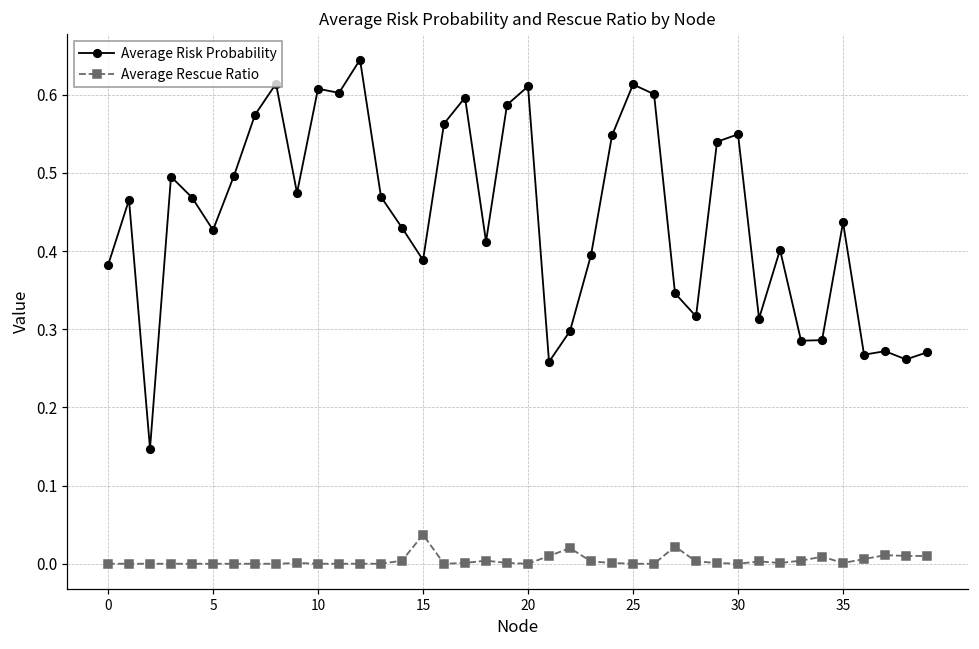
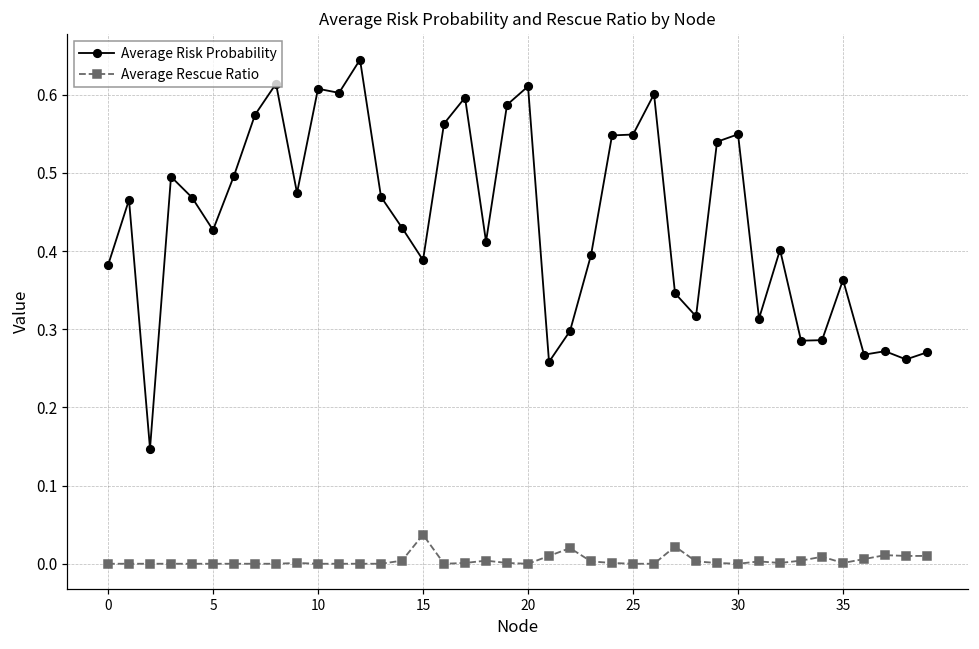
  {
    "Average Risk Probability": {
      "0": 0.38,
      "5": 0.43,
      "10": 0.61,
      "15": 0.39,
      "20": 0.61,
-     "25": 0.61,
+     "25": 0.55,
      "30": 0.55,
-     "35": 0.44
+     "35": 0.36
    },
    "Average Rescue Ratio": {
      "0": 0.00,
      "5": 0.00,
      "10": 0.00,
      "15": 0.04,
      "20": 0.00,
      "25": 0.00,
      "30": 0.00,
      "35": 0.00
    }
  }
